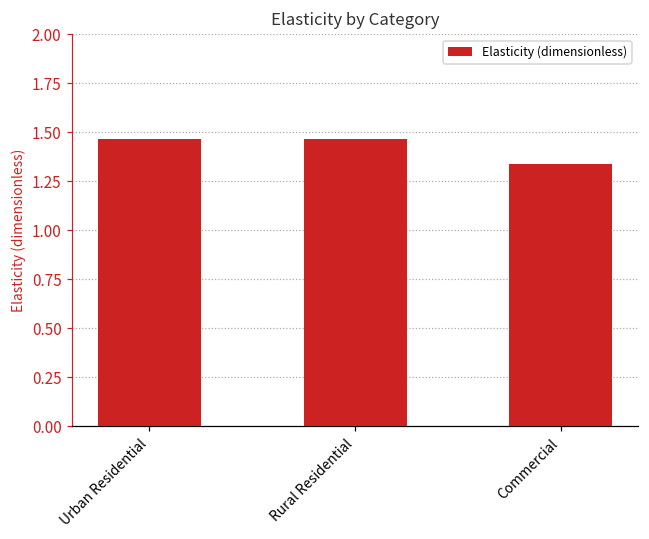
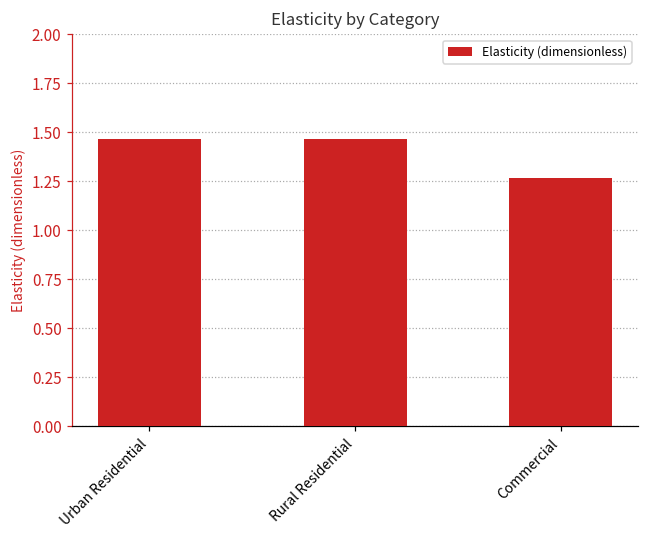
  {
    "Urban Residential": 1.46,
    "Rural Residential": 1.46,
-   "Commercial": 1.34
+   "Commercial": 1.27
  }
